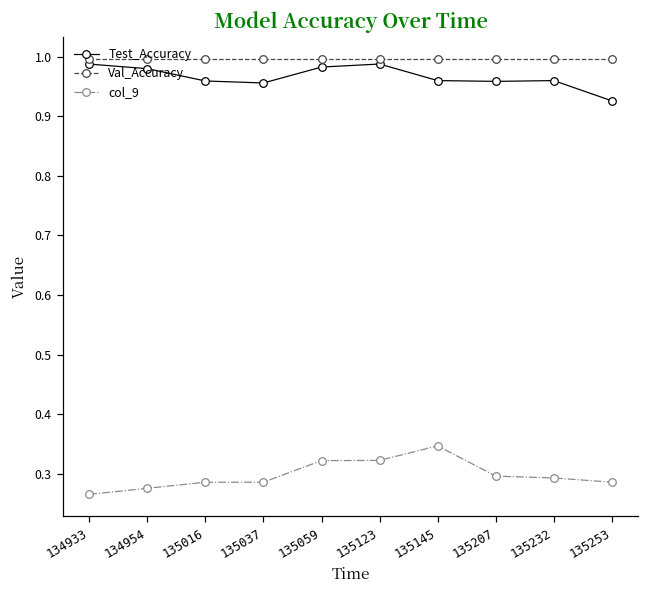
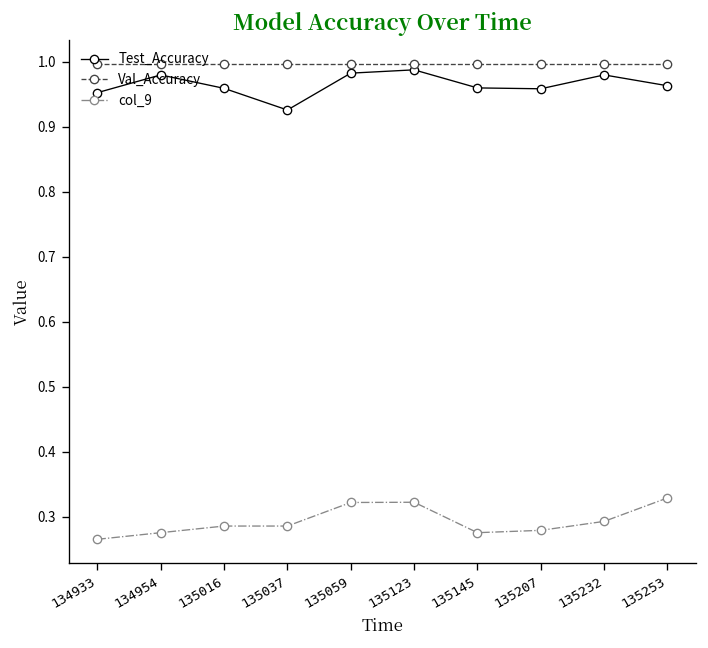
  {
    "Test_Accuracy": {
-     "134933": 0.99,
+     "134933": 0.95,
      "134954": 0.98,
      "135016": 0.96,
-     "135037": 0.96,
+     "135037": 0.93,
      "135059": 0.98,
      "135123": 0.99,
      "135145": 0.96,
      "135207": 0.96,
-     "135232": 0.96,
-     "135253": 0.93
+     "135232": 0.98,
+     "135253": 0.96
    },
    "Val_Accuracy": {
      "134933": 1.00,
      "134954": 1.00,
      "135016": 1.00,
      "135037": 1.00,
      "135059": 1.00,
      "135123": 1.00,
      "135145": 1.00,
      "135207": 1.00,
      "135232": 1.00,
      "135253": 1.00
    },
    "col_9": {
      "134933": 0.27,
      "134954": 0.28,
      "135016": 0.29,
      "135037": 0.29,
      "135059": 0.32,
      "135123": 0.32,
-     "135145": 0.35,
-     "135207": 0.30,
+     "135145": 0.28,
+     "135207": 0.28,
      "135232": 0.29,
-     "135253": 0.29
+     "135253": 0.33
    }
  }
